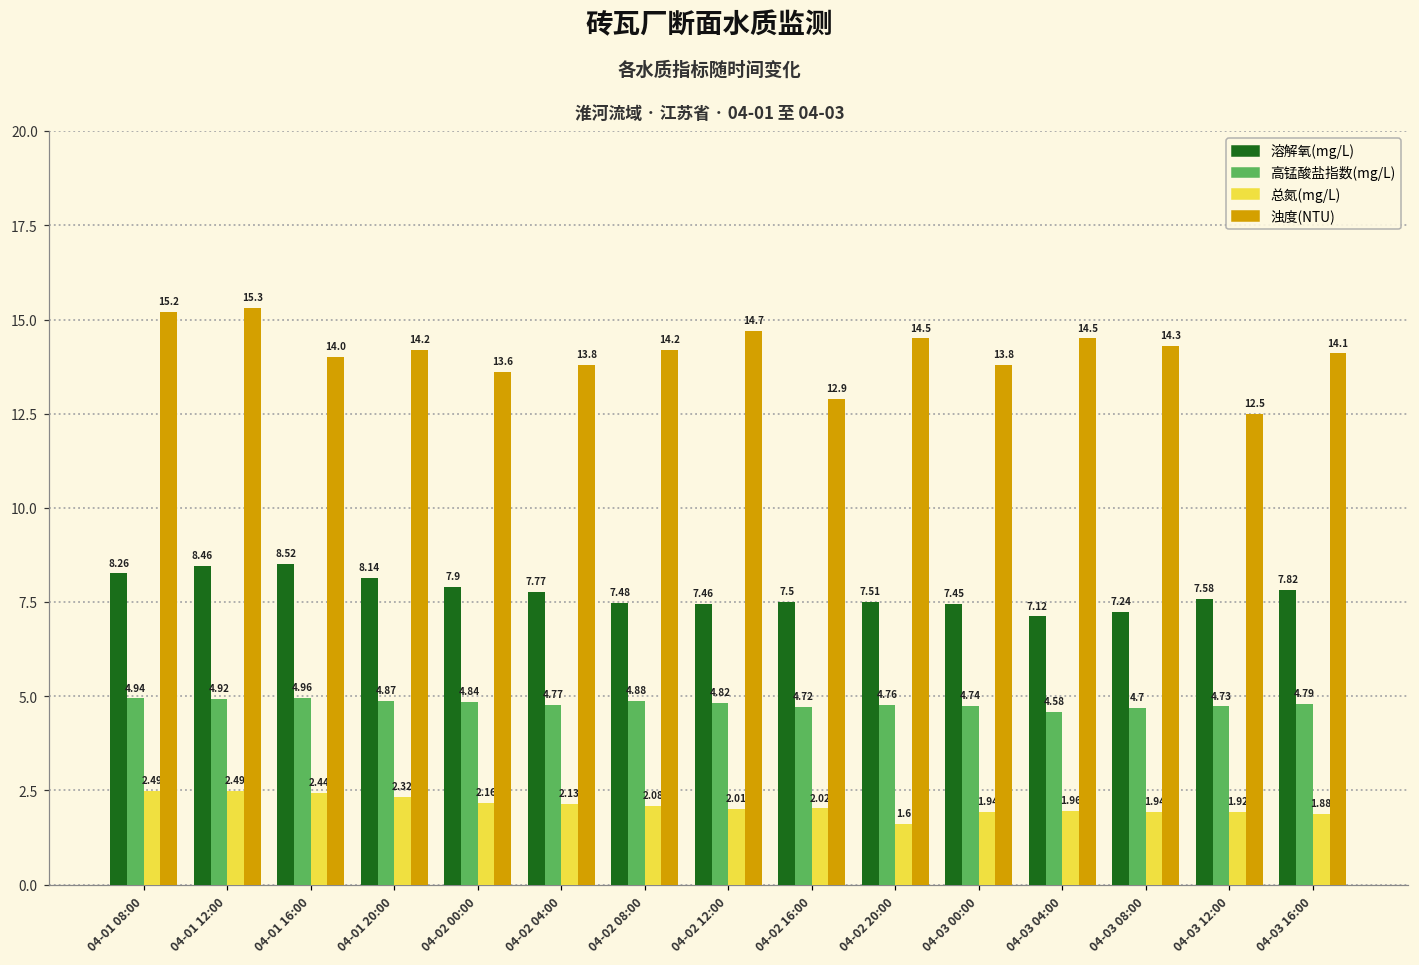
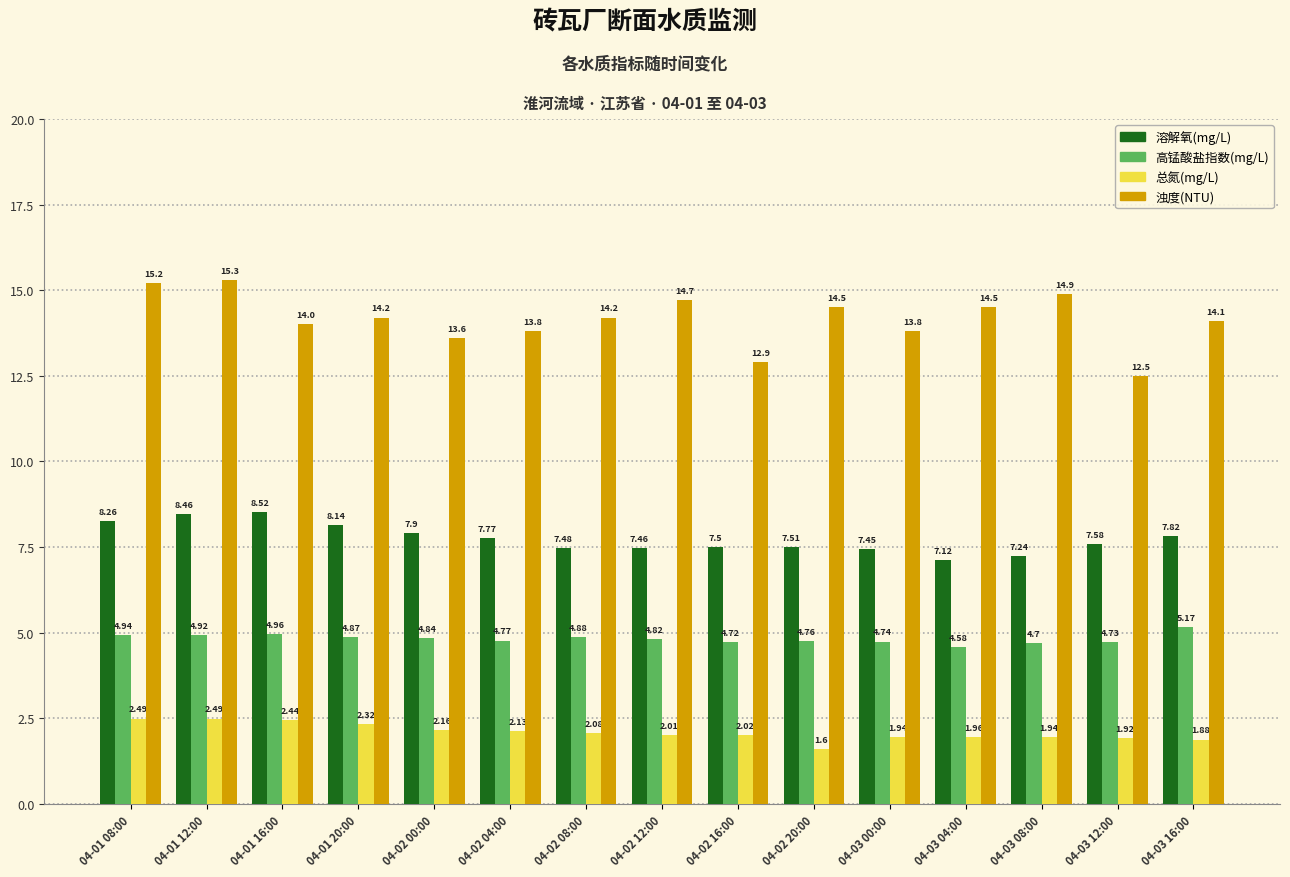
  {
    "溶解氧(mg/L)": {
      "04-01 08:00": 8.26,
      "04-01 12:00": 8.46,
      "04-01 16:00": 8.52,
      "04-01 20:00": 8.14,
      "04-02 00:00": 7.9,
      "04-02 04:00": 7.77,
      "04-02 08:00": 7.48,
      "04-02 12:00": 7.46,
      "04-02 16:00": 7.5,
      "04-02 20:00": 7.51,
      "04-03 00:00": 7.45,
      "04-03 04:00": 7.12,
      "04-03 08:00": 7.24,
      "04-03 12:00": 7.58,
      "04-03 16:00": 7.82
    },
    "高锰酸盐指数(mg/L)": {
      "04-01 08:00": 4.94,
      "04-01 12:00": 4.92,
      "04-01 16:00": 4.96,
      "04-01 20:00": 4.87,
      "04-02 00:00": 4.84,
      "04-02 04:00": 4.77,
      "04-02 08:00": 4.88,
      "04-02 12:00": 4.82,
      "04-02 16:00": 4.72,
      "04-02 20:00": 4.76,
      "04-03 00:00": 4.74,
      "04-03 04:00": 4.58,
      "04-03 08:00": 4.7,
      "04-03 12:00": 4.73,
-     "04-03 16:00": 4.79
+     "04-03 16:00": 5.17
    },
    "总氮(mg/L)": {
      "04-01 08:00": 2.49,
      "04-01 12:00": 2.49,
      "04-01 16:00": 2.44,
      "04-01 20:00": 2.32,
      "04-02 00:00": 2.16,
      "04-02 04:00": 2.13,
      "04-02 08:00": 2.08,
      "04-02 12:00": 2.01,
      "04-02 16:00": 2.02,
      "04-02 20:00": 1.6,
      "04-03 00:00": 1.94,
      "04-03 04:00": 1.96,
      "04-03 08:00": 1.94,
      "04-03 12:00": 1.92,
      "04-03 16:00": 1.88
    },
    "浊度(NTU)": {
      "04-01 08:00": 15.2,
      "04-01 12:00": 15.3,
      "04-01 16:00": 14.0,
      "04-01 20:00": 14.2,
      "04-02 00:00": 13.6,
      "04-02 04:00": 13.8,
      "04-02 08:00": 14.2,
      "04-02 12:00": 14.7,
      "04-02 16:00": 12.9,
      "04-02 20:00": 14.5,
      "04-03 00:00": 13.8,
      "04-03 04:00": 14.5,
-     "04-03 08:00": 14.3,
+     "04-03 08:00": 14.9,
      "04-03 12:00": 12.5,
      "04-03 16:00": 14.1
    }
  }
